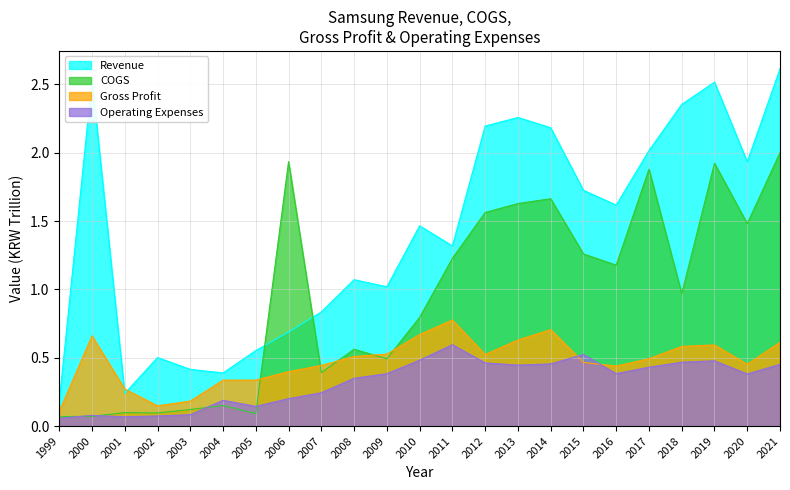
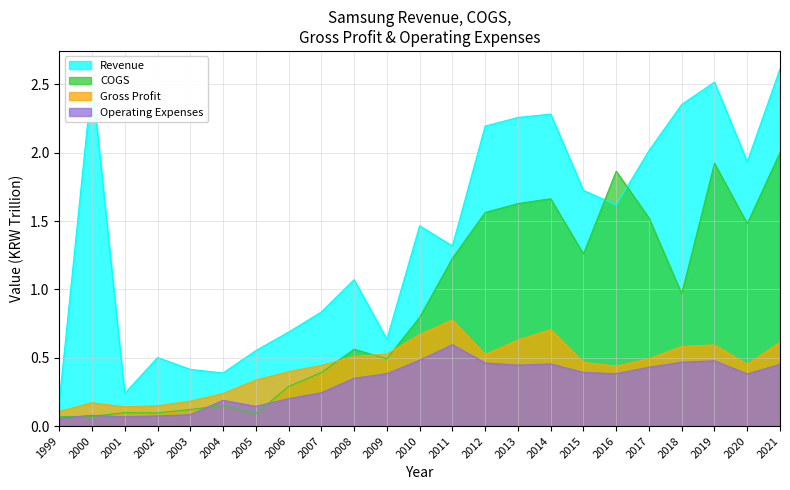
  {
    "Revenue": {
      "1999": 0.18,
      "2001": 0.24,
      "2002": 0.50,
      "2003": 0.41,
      "2004": 0.39,
      "2005": 0.55,
      "2006": 0.69,
      "2007": 0.84,
      "2008": 1.07,
-     "2009": 1.02,
+     "2009": 0.64,
      "2010": 1.47,
      "2011": 1.32,
      "2012": 2.20,
      "2013": 2.26,
-     "2014": 2.18,
+     "2014": 2.28,
      "2015": 1.73,
      "2016": 1.62,
      "2017": 2.02,
      "2018": 2.35,
      "2019": 2.52,
      "2020": 1.93,
      "2021": 2.61
    },
    "COGS": {
      "2001": 0.10,
      "2002": 0.10,
      "2003": 0.12,
      "2004": 0.15,
      "2005": 0.09,
-     "2006": 1.94,
+     "2006": 0.29,
      "2007": 0.39,
      "2008": 0.56,
      "2009": 0.49,
      "2010": 0.80,
      "2011": 1.23,
      "2012": 1.56,
      "2013": 1.63,
      "2014": 1.66,
      "2015": 1.26,
-     "2016": 1.18,
-     "2017": 1.88,
+     "2016": 1.87,
+     "2017": 1.52,
      "2018": 0.97,
      "2019": 1.92,
      "2020": 1.48,
      "2021": 2.00
    },
    "Gross Profit": {
      "1999": 0.11,
-     "2000": 0.66,
-     "2001": 0.27,
+     "2000": 0.17,
+     "2001": 0.14,
      "2002": 0.15,
      "2003": 0.18,
-     "2004": 0.34,
+     "2004": 0.24,
      "2005": 0.34,
      "2006": 0.40,
      "2007": 0.44,
      "2008": 0.51,
      "2009": 0.53,
      "2010": 0.67,
      "2011": 0.78,
      "2012": 0.52,
      "2013": 0.63,
      "2014": 0.71,
      "2015": 0.47,
      "2016": 0.44,
      "2017": 0.49,
      "2018": 0.58,
      "2019": 0.59,
      "2020": 0.45,
      "2021": 0.61
    },
    "Operating Expenses": {
      "2001": 0.07,
      "2002": 0.07,
      "2003": 0.08,
      "2004": 0.19,
      "2005": 0.14,
      "2006": 0.20,
      "2007": 0.24,
      "2008": 0.35,
      "2009": 0.38,
      "2010": 0.48,
      "2011": 0.60,
      "2012": 0.46,
      "2013": 0.45,
      "2014": 0.45,
-     "2015": 0.52,
+     "2015": 0.39,
      "2016": 0.38,
      "2017": 0.43,
      "2018": 0.47,
      "2019": 0.48,
      "2020": 0.38,
      "2021": 0.45
    }
  }
